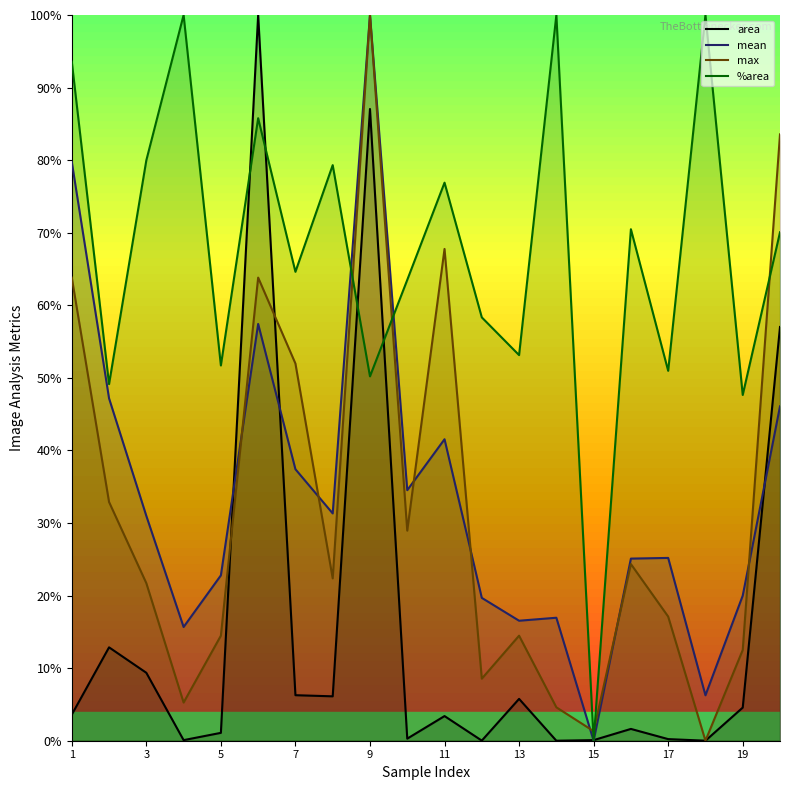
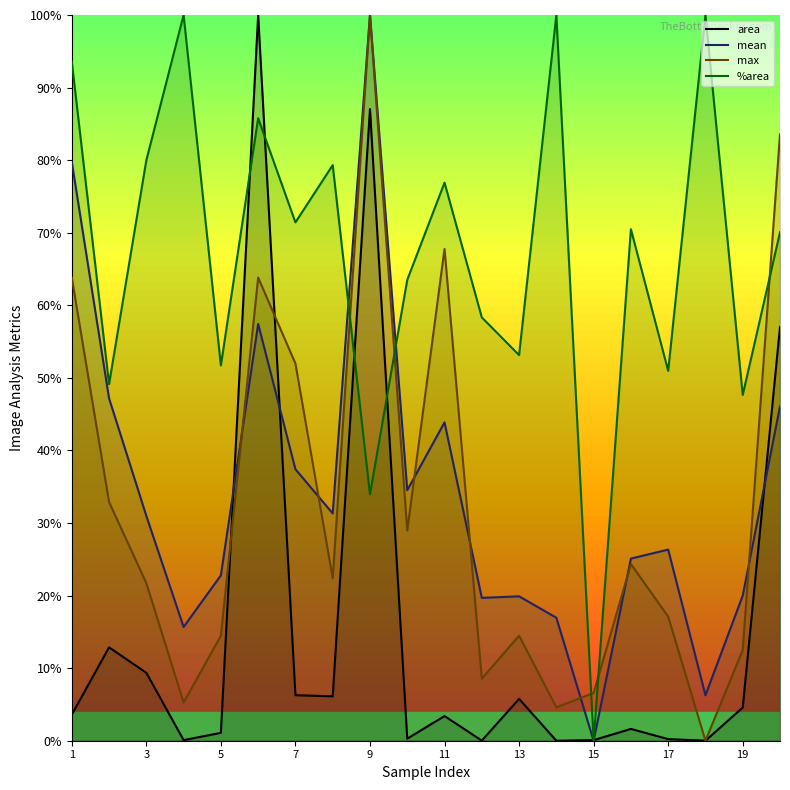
  {
    "area": {
      "1": "4%",
      "3": "9%",
      "5": "1%",
      "7": "6%",
      "9": "87%",
      "11": "3%",
      "13": "6%",
      "17": "0%",
      "19": "5%"
    },
    "mean": {
      "1": "80%",
      "3": "31%",
      "5": "23%",
      "7": "37%",
-     "11": "42%",
-     "13": "17%",
-     "17": "25%",
+     "11": "44%",
+     "13": "20%",
+     "17": "26%",
      "19": "20%"
    },
    "max": {
      "1": "64%",
      "3": "22%",
      "5": "14%",
      "7": "52%",
      "11": "68%",
      "13": "14%",
-     "15": "1%",
+     "15": "7%",
      "17": "17%",
      "19": "13%"
    },
    "%area": {
      "1": "94%",
      "3": "80%",
      "5": "52%",
-     "7": "65%",
-     "9": "50%",
+     "7": "71%",
+     "9": "34%",
      "11": "77%",
      "13": "53%",
      "17": "51%",
      "19": "48%"
    }
  }
